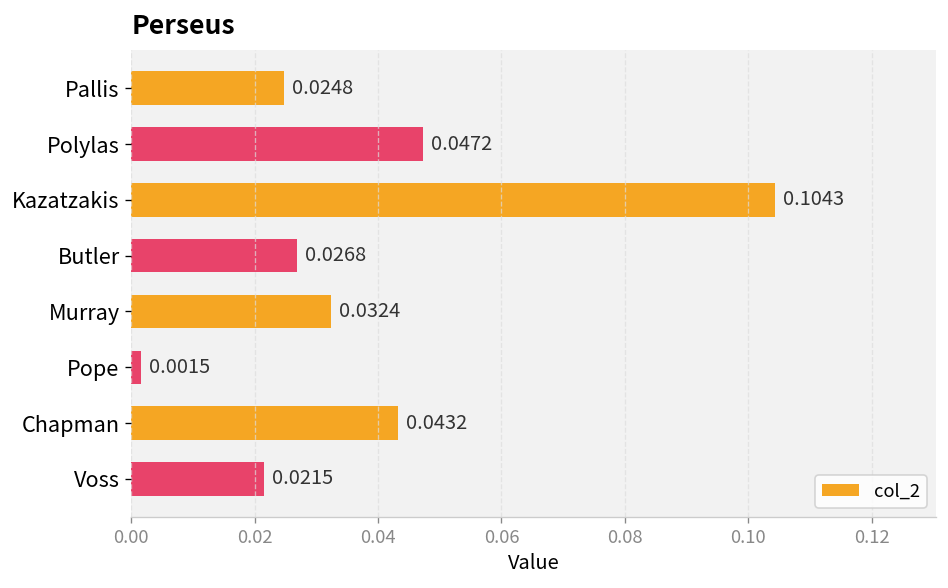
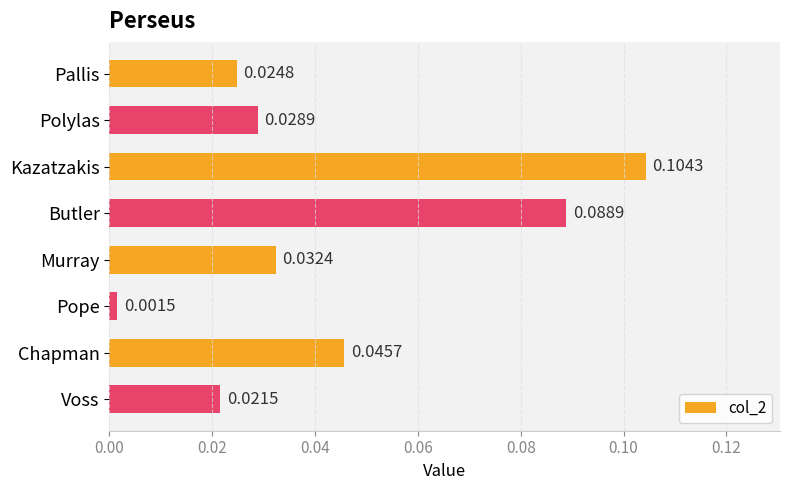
  {
    "Pallis": 0.0248,
-   "Polylas": 0.0472,
+   "Polylas": 0.0289,
    "Kazatzakis": 0.1043,
-   "Butler": 0.0268,
+   "Butler": 0.0889,
    "Murray": 0.0324,
    "Pope": 0.0015,
-   "Chapman": 0.0432,
+   "Chapman": 0.0457,
    "Voss": 0.0215
  }
